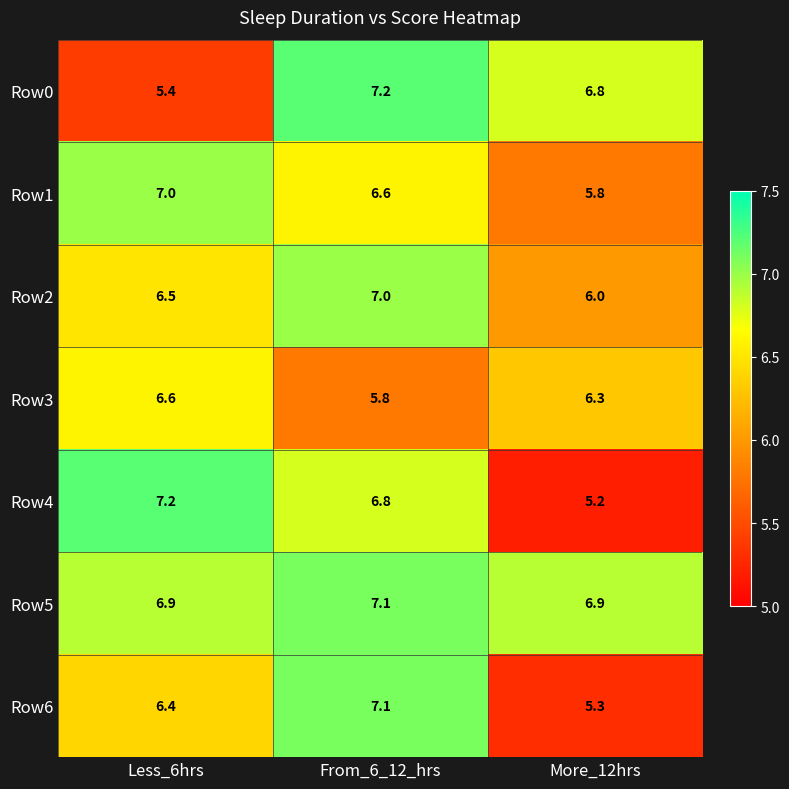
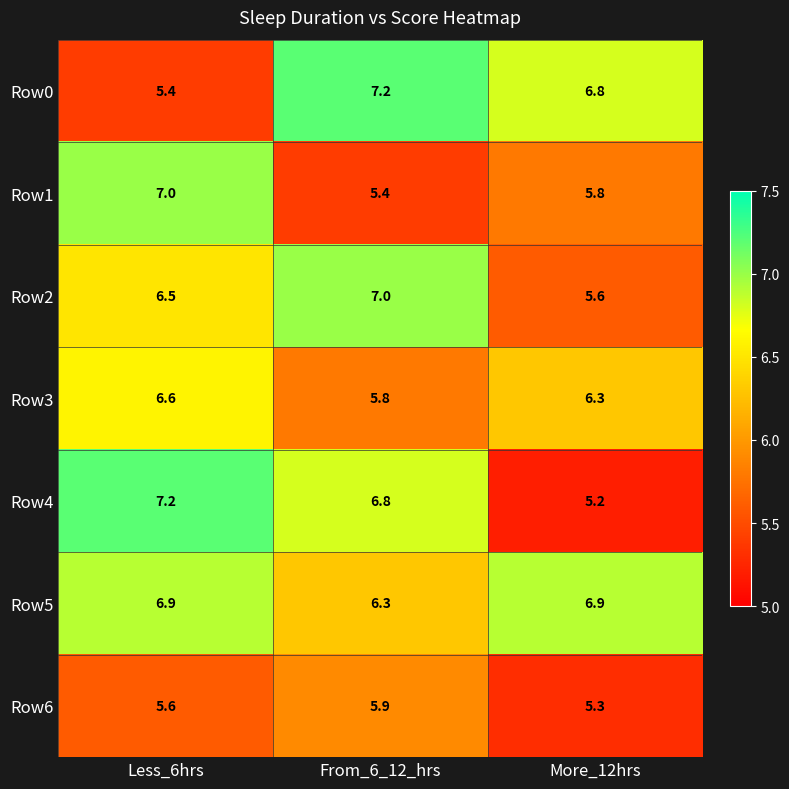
  {
    "Row0": {
      "Less_6hrs": 5.4,
      "From_6_12_hrs": 7.2,
      "More_12hrs": 6.8
    },
    "Row1": {
      "Less_6hrs": 7.0,
-     "From_6_12_hrs": 6.6,
+     "From_6_12_hrs": 5.4,
      "More_12hrs": 5.8
    },
    "Row2": {
      "Less_6hrs": 6.5,
      "From_6_12_hrs": 7.0,
-     "More_12hrs": 6.0
+     "More_12hrs": 5.6
    },
    "Row3": {
      "Less_6hrs": 6.6,
      "From_6_12_hrs": 5.8,
      "More_12hrs": 6.3
    },
    "Row4": {
      "Less_6hrs": 7.2,
      "From_6_12_hrs": 6.8,
      "More_12hrs": 5.2
    },
    "Row5": {
      "Less_6hrs": 6.9,
-     "From_6_12_hrs": 7.1,
+     "From_6_12_hrs": 6.3,
      "More_12hrs": 6.9
    },
    "Row6": {
-     "Less_6hrs": 6.4,
-     "From_6_12_hrs": 7.1,
+     "Less_6hrs": 5.6,
+     "From_6_12_hrs": 5.9,
      "More_12hrs": 5.3
    }
  }
